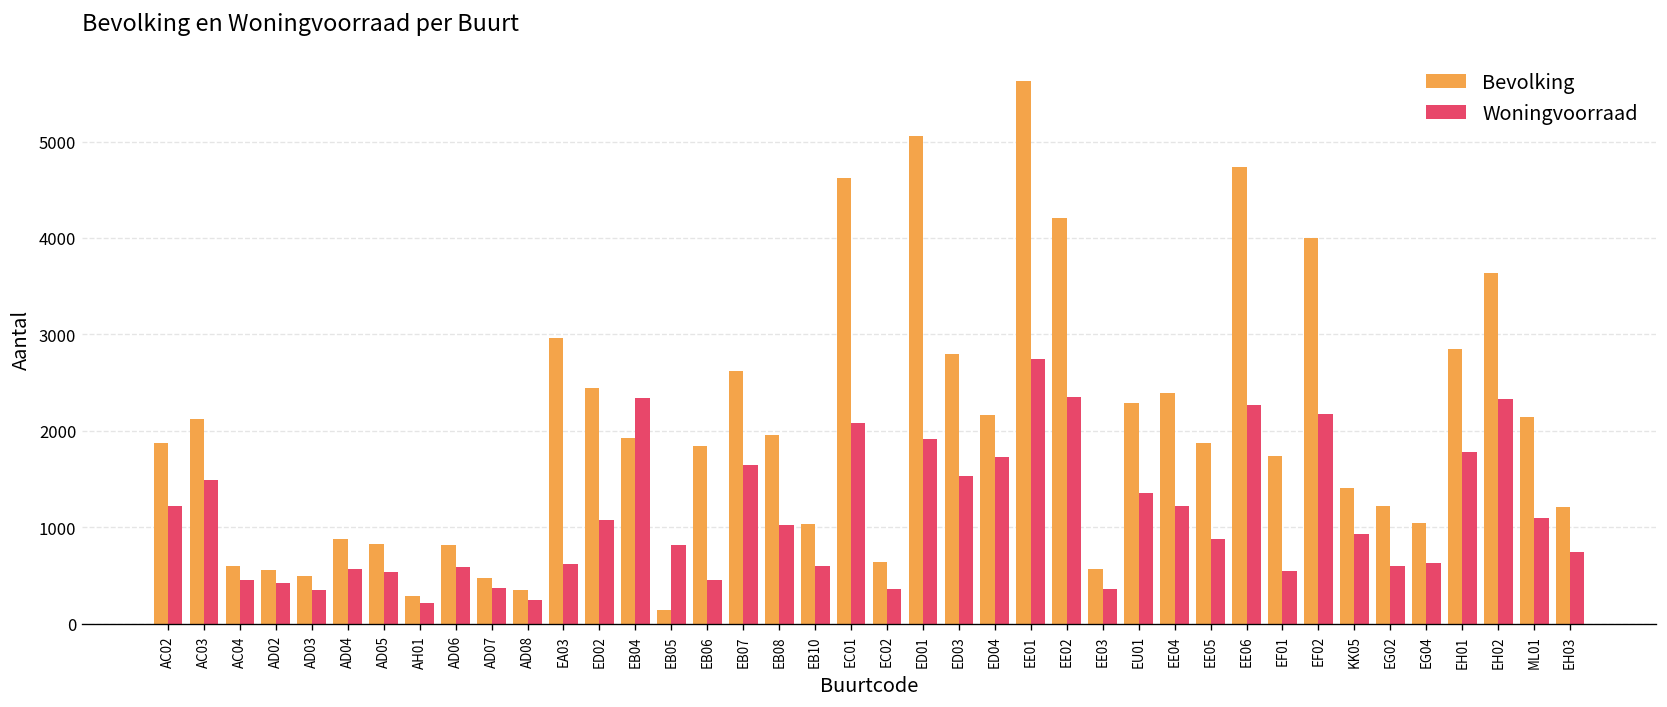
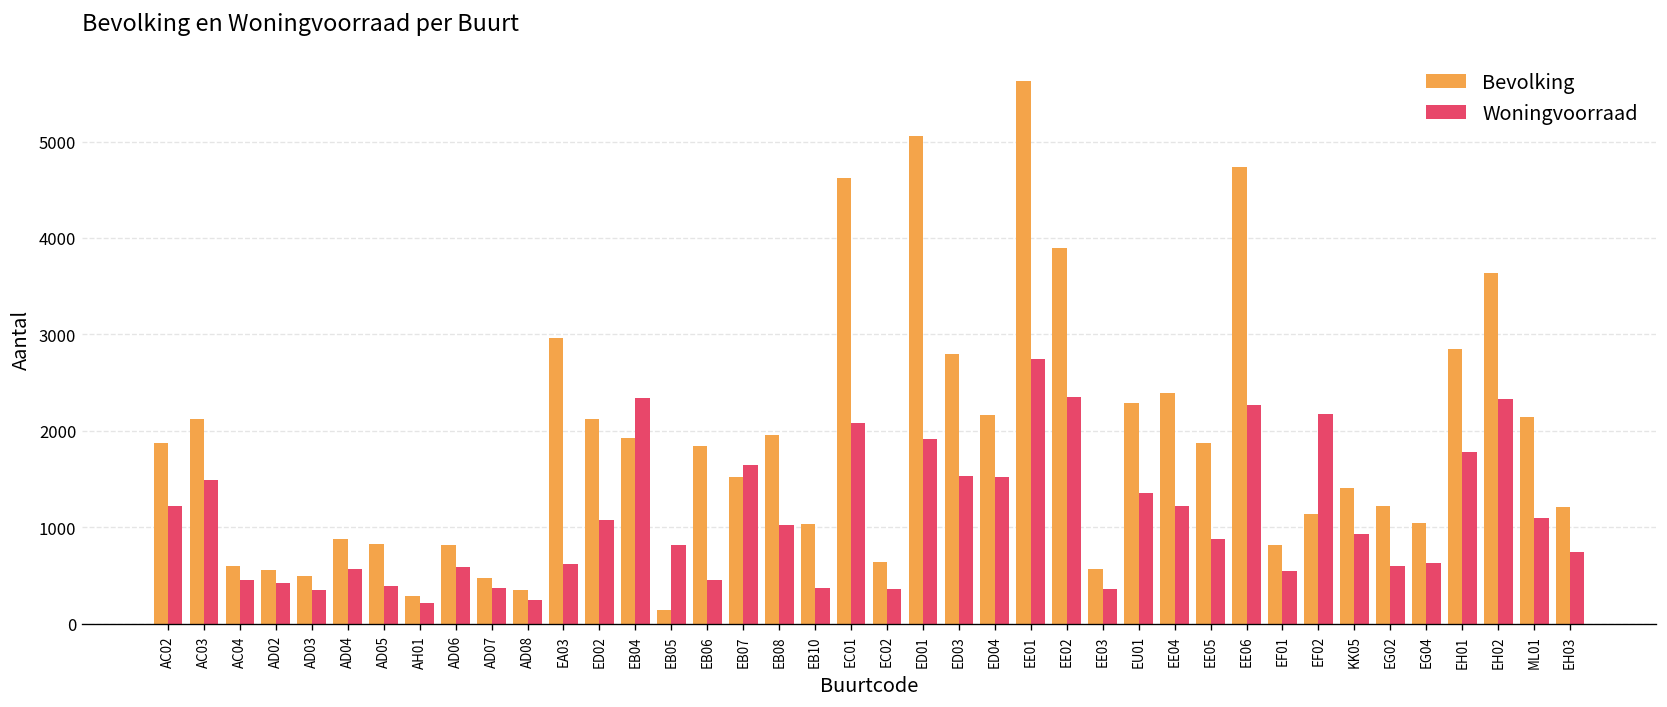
  {
    "Bevolking": {
      "AC02": 1900,
      "AC03": 2100,
      "AC04": 600,
      "AD02": 600,
      "AD03": 500,
      "AD04": 900,
      "AD05": 800,
      "AH01": 300,
      "AD06": 800,
      "AD07": 500,
      "AD08": 300,
      "EA03": 3000,
-     "ED02": 2400,
+     "ED02": 2100,
      "EB04": 1900,
      "EB05": 100,
      "EB06": 1800,
-     "EB07": 2600,
+     "EB07": 1500,
      "EB08": 2000,
      "EB10": 1000,
      "EC01": 4600,
      "EC02": 600,
      "ED01": 5100,
      "ED03": 2800,
      "ED04": 2200,
      "EE01": 5600,
-     "EE02": 4200,
+     "EE02": 3900,
      "EE03": 600,
      "EU01": 2300,
      "EE04": 2400,
      "EE05": 1900,
      "EE06": 4700,
-     "EF01": 1700,
-     "EF02": 4000,
+     "EF01": 800,
+     "EF02": 1100,
      "KK05": 1400,
      "EG02": 1200,
      "EG04": 1000,
      "EH01": 2800,
      "EH02": 3600,
      "ML01": 2100,
      "EH03": 1200
    },
    "Woningvoorraad": {
      "AC02": 1200,
      "AC03": 1500,
      "AC04": 500,
      "AD02": 400,
      "AD03": 300,
      "AD04": 600,
-     "AD05": 500,
+     "AD05": 400,
      "AH01": 200,
      "AD06": 600,
      "AD07": 400,
      "AD08": 200,
      "EA03": 600,
      "ED02": 1100,
      "EB04": 2300,
      "EB05": 800,
      "EB06": 500,
      "EB07": 1600,
      "EB08": 1000,
-     "EB10": 600,
+     "EB10": 400,
      "EC01": 2100,
      "EC02": 400,
      "ED01": 1900,
      "ED03": 1500,
-     "ED04": 1700,
+     "ED04": 1500,
      "EE01": 2700,
      "EE02": 2400,
      "EE03": 400,
      "EU01": 1400,
      "EE04": 1200,
      "EE05": 900,
      "EE06": 2300,
      "EF01": 500,
      "EF02": 2200,
      "KK05": 900,
      "EG02": 600,
      "EG04": 600,
      "EH01": 1800,
      "EH02": 2300,
      "ML01": 1100,
      "EH03": 700
    }
  }
